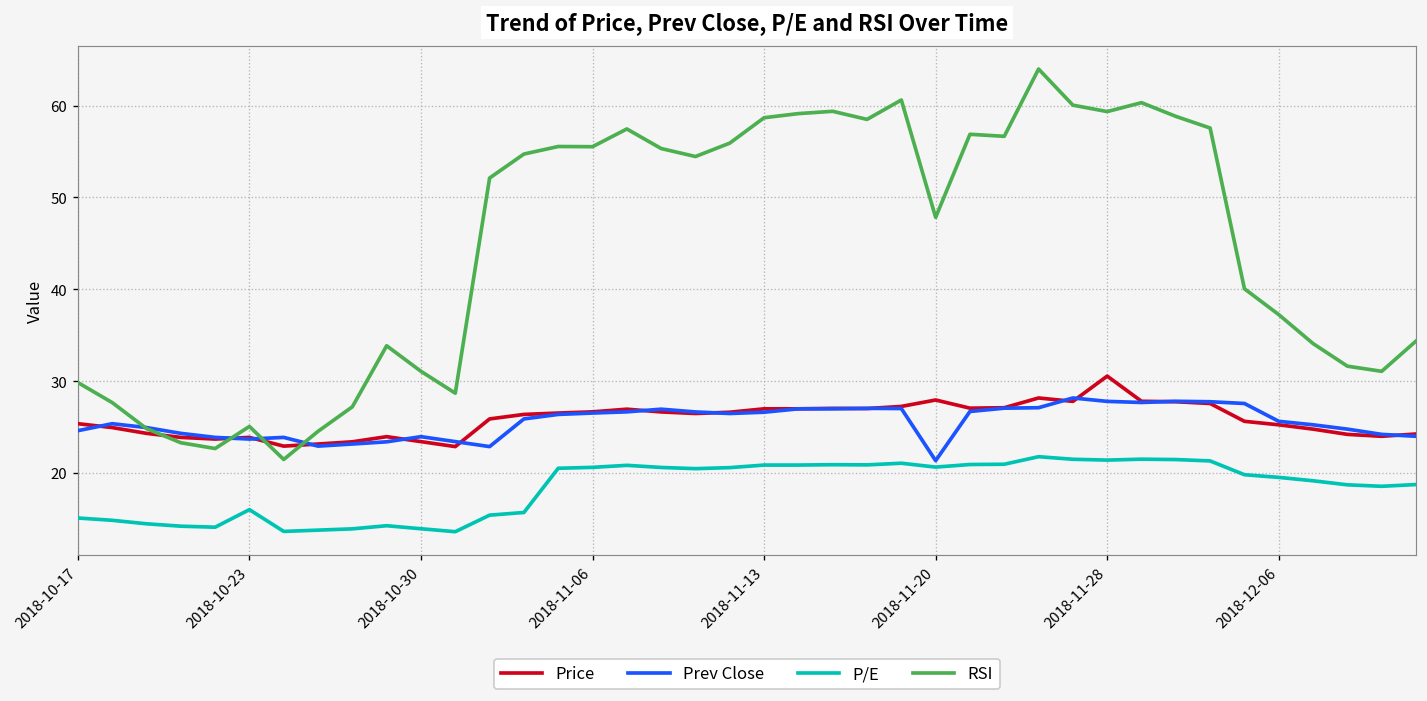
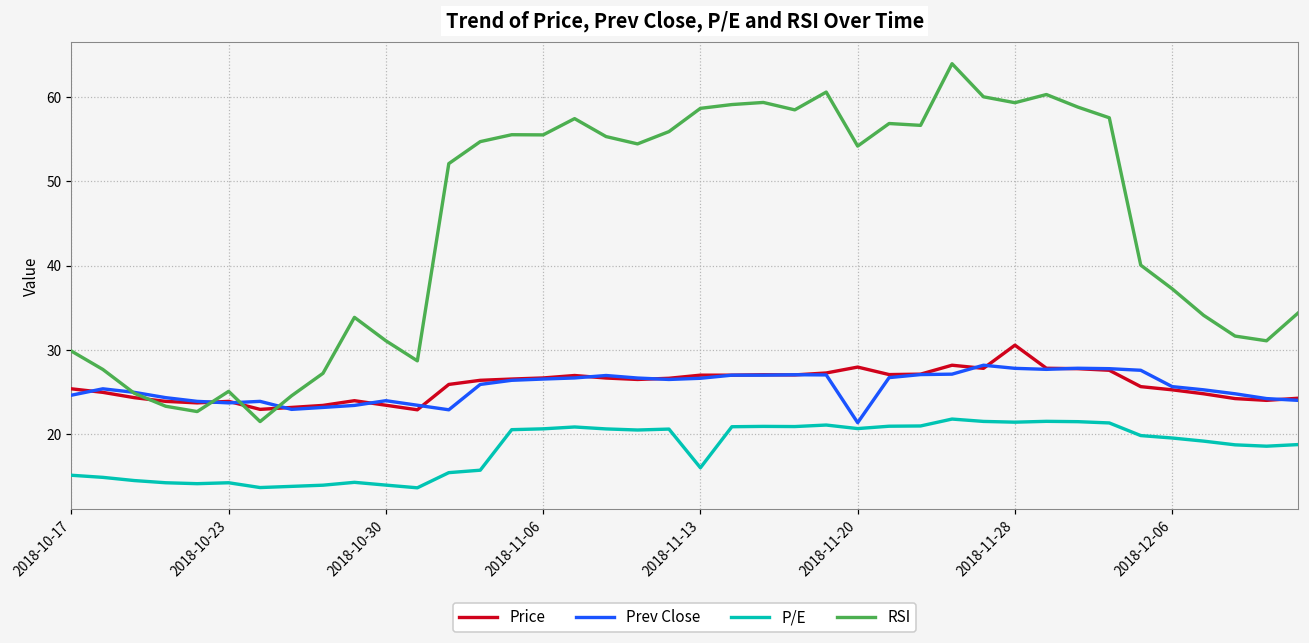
  {
    "Price": {
      "2018-10-30": 23,
      "2018-11-13": 27,
      "2018-11-20": 28,
      "2018-11-28": 31,
      "2018-12-06": 25
    },
    "Prev Close": {
      "2018-10-30": 24,
      "2018-11-13": 27,
      "2018-11-20": 21,
      "2018-11-28": 28,
      "2018-12-06": 26
    },
    "P/E": {
-     "2018-10-23": 16,
+     "2018-10-23": 14,
      "2018-10-30": 14,
      "2018-11-06": 21,
-     "2018-11-13": 21,
+     "2018-11-13": 16,
      "2018-11-20": 21,
      "2018-11-28": 21,
      "2018-12-06": 20
    },
    "RSI": {
      "2018-10-23": 25,
      "2018-10-30": 31,
      "2018-11-06": 56,
      "2018-11-13": 59,
-     "2018-11-20": 48,
+     "2018-11-20": 54,
      "2018-11-28": 59,
      "2018-12-06": 37
    }
  }
